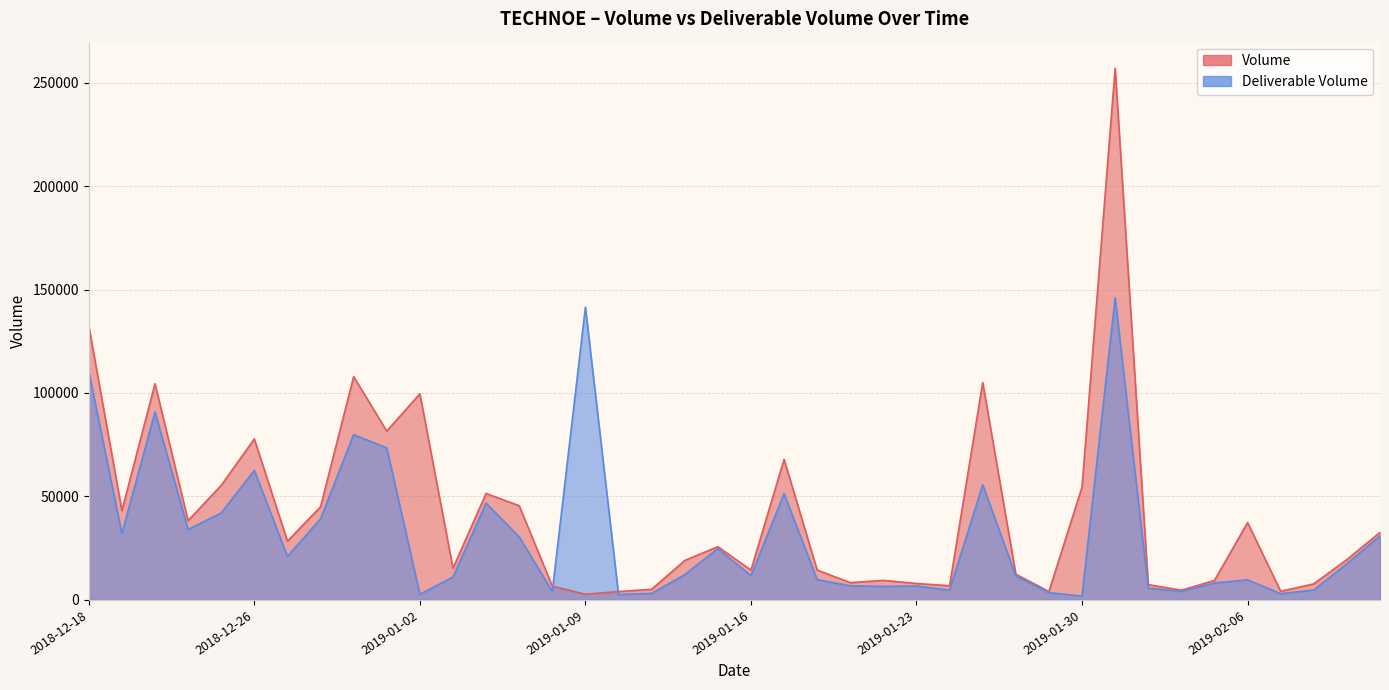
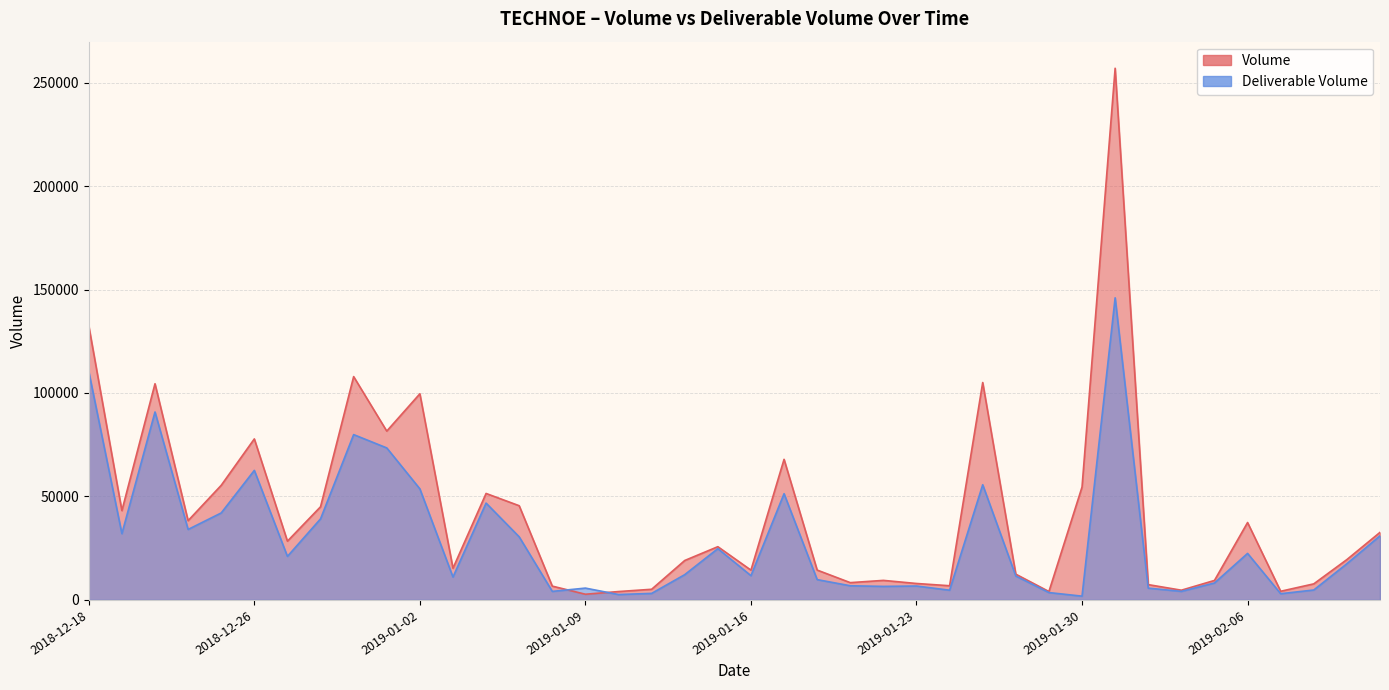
  {
    "Volume": {
      "2018-12-18": 132000,
      "2018-12-26": 78000,
      "2019-01-02": 100000,
      "2019-01-09": 3000,
      "2019-01-16": 14000,
      "2019-01-30": 55000,
      "2019-02-06": 37000
    },
    "Deliverable Volume": {
      "2018-12-18": 110000,
      "2018-12-26": 63000,
-     "2019-01-02": 3000,
-     "2019-01-09": 141000,
+     "2019-01-02": 54000,
+     "2019-01-09": 6000,
      "2019-01-16": 12000,
      "2019-01-30": 2000,
-     "2019-02-06": 10000
+     "2019-02-06": 22000
    }
  }
